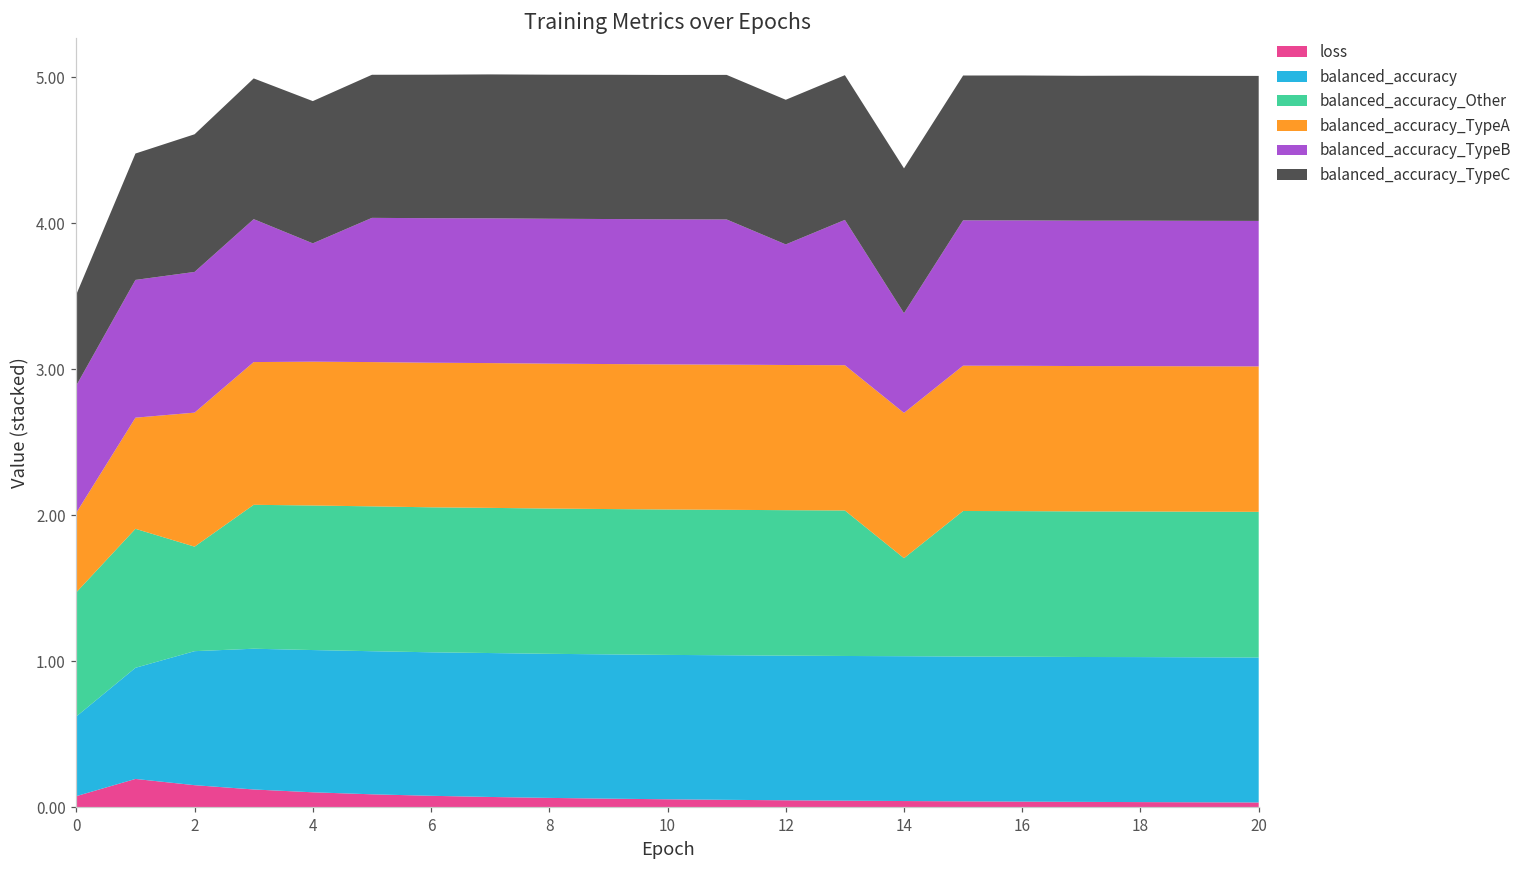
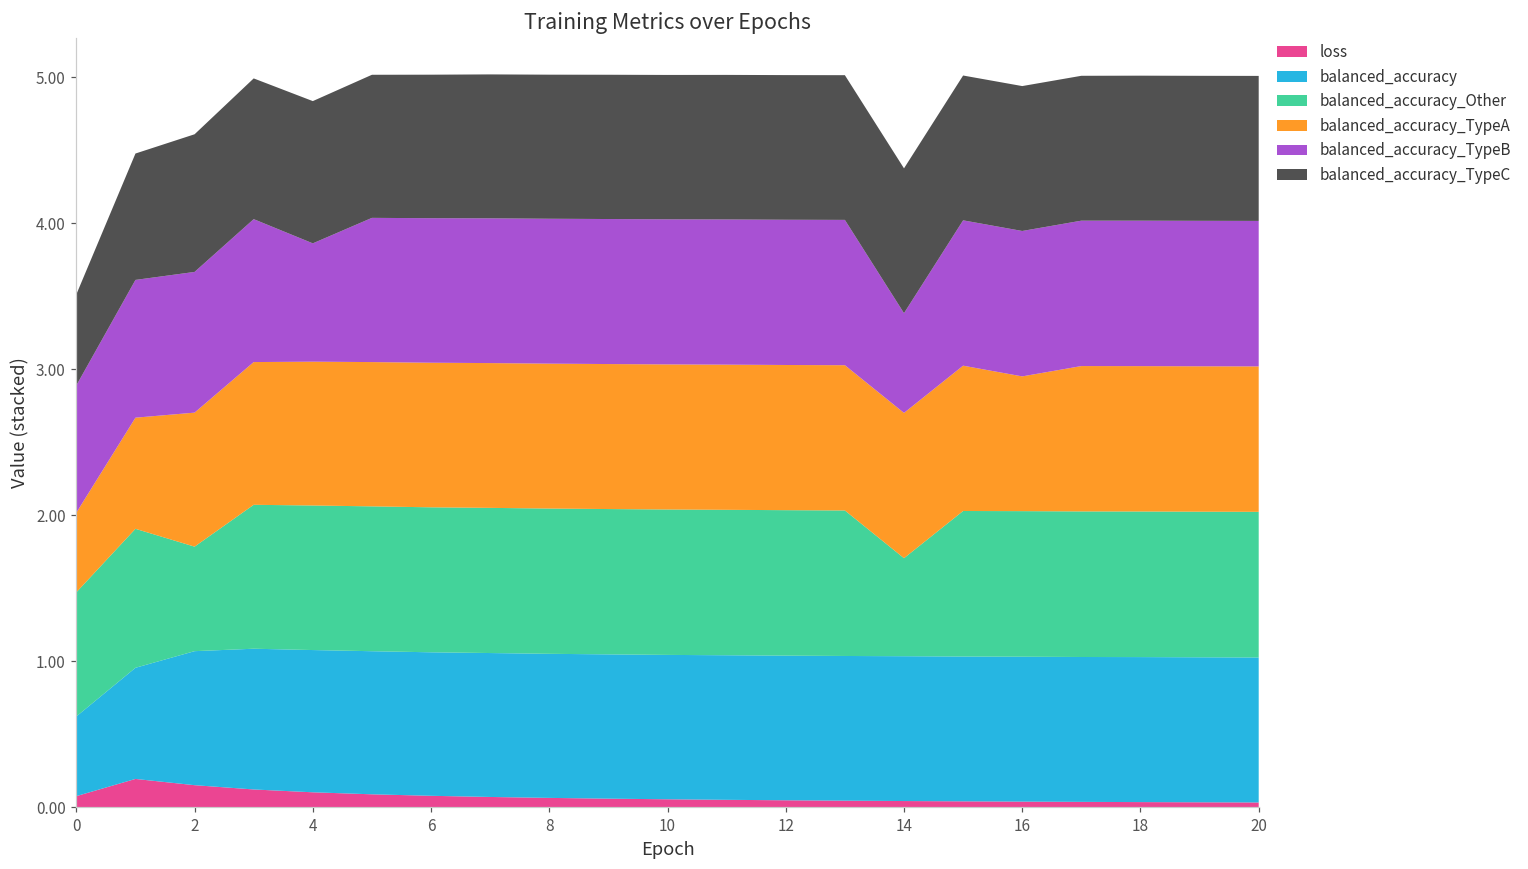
  {
    "loss": {
      "0": 0.08,
      "2": 0.15,
      "4": 0.10,
      "6": 0.08,
      "8": 0.06,
      "10": 0.05,
      "12": 0.05,
      "14": 0.04,
      "16": 0.04,
      "18": 0.03,
      "20": 0.03
    },
    "balanced_accuracy": {
      "0": 0.55,
      "2": 0.92,
      "4": 0.97,
      "6": 0.98,
      "8": 0.99,
      "10": 0.99,
      "12": 0.99,
      "14": 0.99,
      "16": 0.99,
      "18": 0.99,
      "20": 0.99
    },
    "balanced_accuracy_Other": {
      "0": 0.85,
      "2": 0.72,
      "4": 0.99,
      "6": 0.99,
      "8": 1.00,
      "10": 1.00,
      "12": 1.00,
      "14": 0.67,
      "16": 1.00,
      "18": 1.00,
      "20": 1.00
    },
    "balanced_accuracy_TypeA": {
      "0": 0.55,
      "2": 0.92,
      "4": 0.99,
      "6": 0.99,
      "8": 0.99,
      "10": 0.99,
      "12": 0.99,
      "14": 1.00,
-     "16": 1.00,
+     "16": 0.92,
      "18": 1.00,
      "20": 1.00
    },
    "balanced_accuracy_TypeB": {
      "0": 0.87,
      "2": 0.96,
      "4": 0.81,
      "6": 0.99,
      "8": 0.99,
      "10": 0.99,
-     "12": 0.83,
+     "12": 1.00,
      "14": 0.68,
      "16": 1.00,
      "18": 1.00,
      "20": 1.00
    },
    "balanced_accuracy_TypeC": {
      "0": 0.62,
      "2": 0.94,
      "4": 0.97,
      "6": 0.98,
      "8": 0.99,
      "10": 0.99,
      "12": 0.99,
      "14": 0.99,
      "16": 0.99,
      "18": 0.99,
      "20": 0.99
    }
  }
